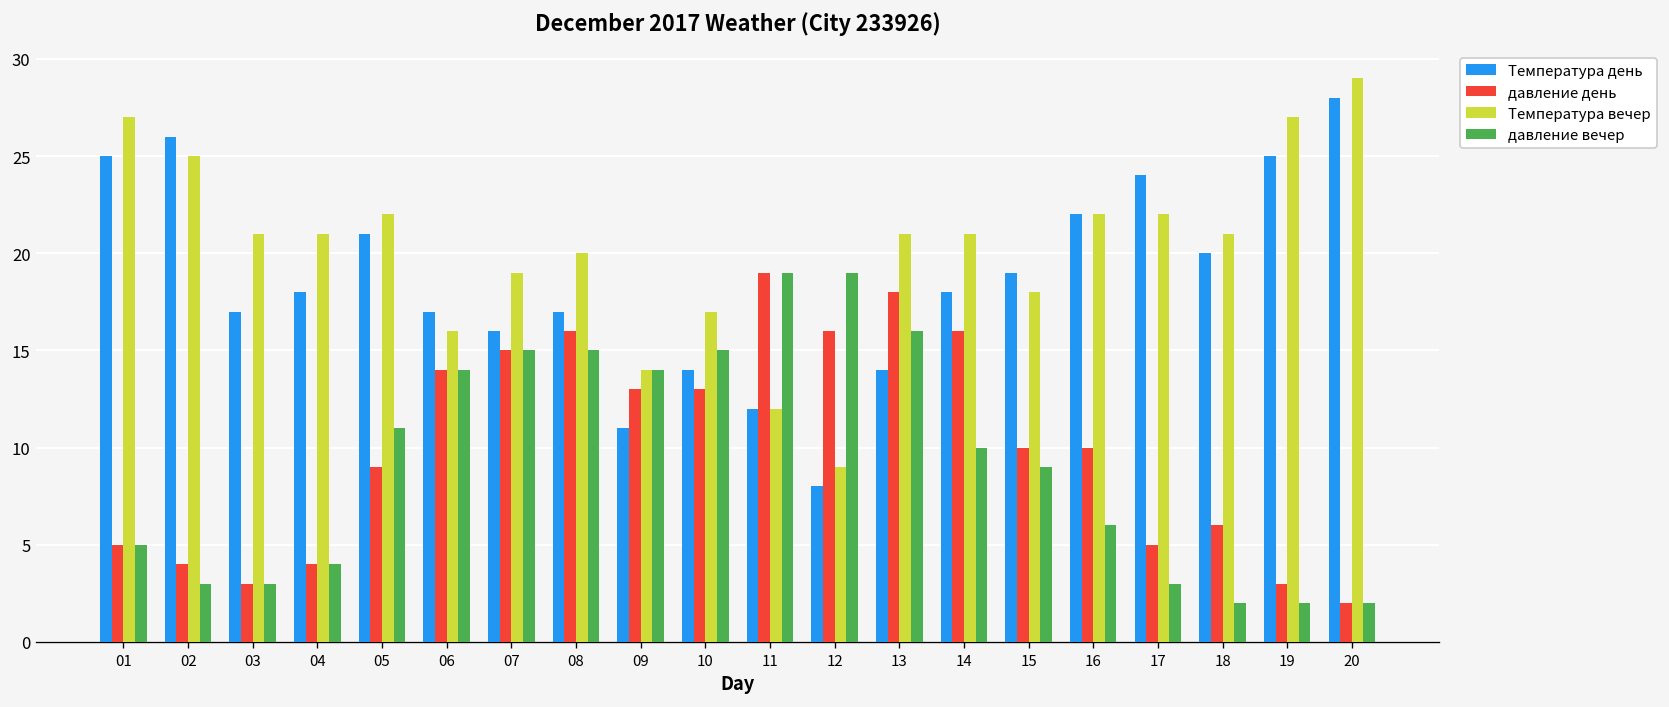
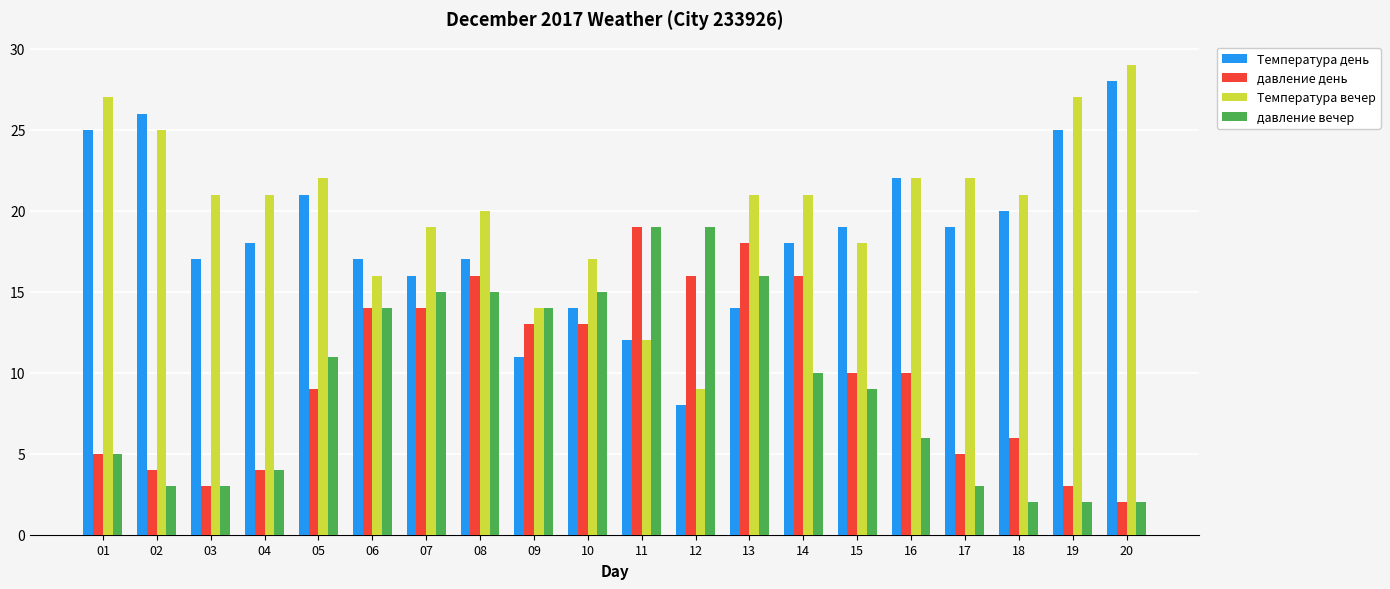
  {
    "Температура день": {
      "01": 25.0,
      "02": 26.0,
      "03": 17.0,
      "04": 18.0,
      "05": 21.0,
      "06": 17.0,
      "07": 16.0,
      "08": 17.0,
      "09": 11.0,
      "10": 14.0,
      "11": 12.0,
      "12": 8.0,
      "13": 14.0,
      "14": 18.0,
      "15": 19.0,
      "16": 22.0,
-     "17": 24.0,
+     "17": 19.0,
      "18": 20.0,
      "19": 25.0,
      "20": 28.0
    },
    "давление день": {
      "01": 5.0,
      "02": 4.0,
      "03": 3.0,
      "04": 4.0,
      "05": 9.0,
      "06": 14.0,
-     "07": 15.0,
+     "07": 14.0,
      "08": 16.0,
      "09": 13.0,
      "10": 13.0,
      "11": 19.0,
      "12": 16.0,
      "13": 18.0,
      "14": 16.0,
      "15": 10.0,
      "16": 10.0,
      "17": 5.0,
      "18": 6.0,
      "19": 3.0,
      "20": 2.0
    },
    "Температура вечер": {
      "01": 27.0,
      "02": 25.0,
      "03": 21.0,
      "04": 21.0,
      "05": 22.0,
      "06": 16.0,
      "07": 19.0,
      "08": 20.0,
      "09": 14.0,
      "10": 17.0,
      "11": 12.0,
      "12": 9.0,
      "13": 21.0,
      "14": 21.0,
      "15": 18.0,
      "16": 22.0,
      "17": 22.0,
      "18": 21.0,
      "19": 27.0,
      "20": 29.0
    },
    "давление вечер": {
      "01": 5.0,
      "02": 3.0,
      "03": 3.0,
      "04": 4.0,
      "05": 11.0,
      "06": 14.0,
      "07": 15.0,
      "08": 15.0,
      "09": 14.0,
      "10": 15.0,
      "11": 19.0,
      "12": 19.0,
      "13": 16.0,
      "14": 10.0,
      "15": 9.0,
      "16": 6.0,
      "17": 3.0,
      "18": 2.0,
      "19": 2.0,
      "20": 2.0
    }
  }
